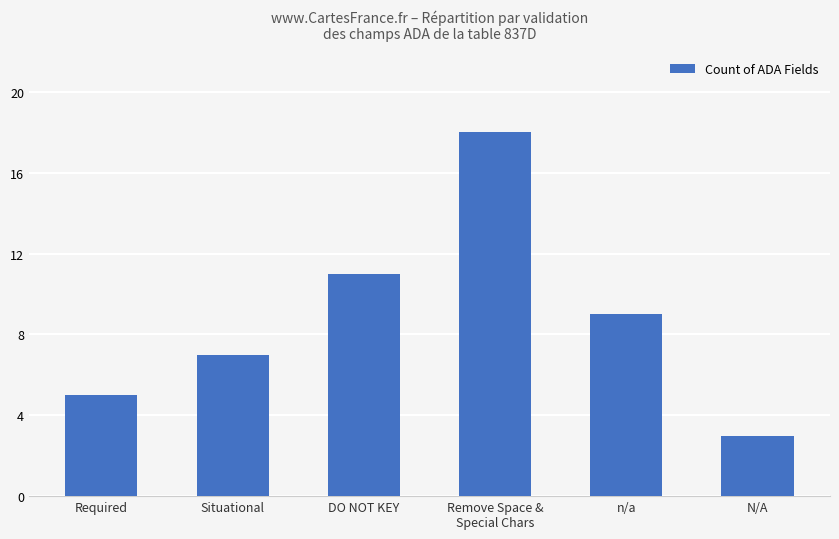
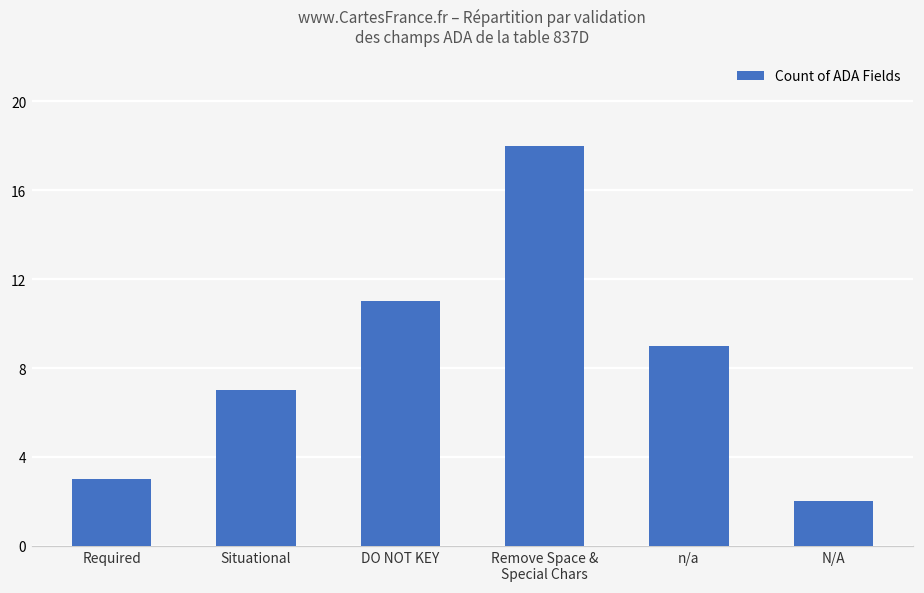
  {
-   "Required": 5,
+   "Required": 3,
    "Situational": 7,
    "DO NOT KEY": 11,
    "Remove Space & Special Chars": 18,
    "n/a": 9,
-   "N/A": 3
+   "N/A": 2
  }
